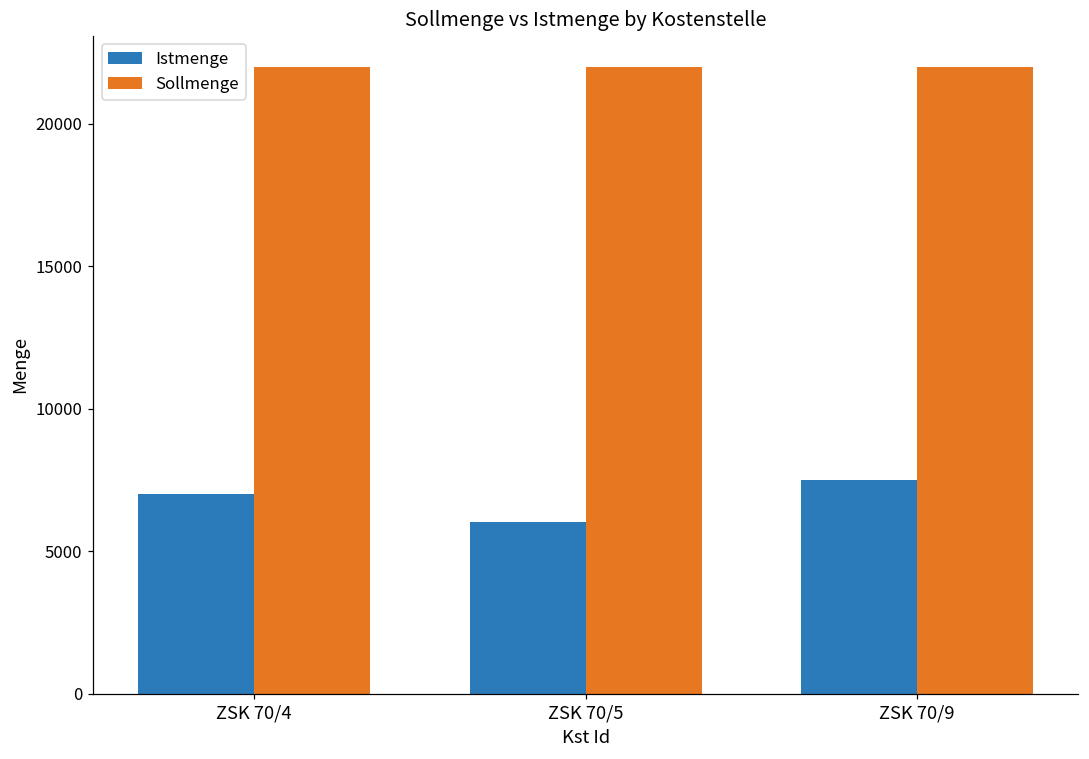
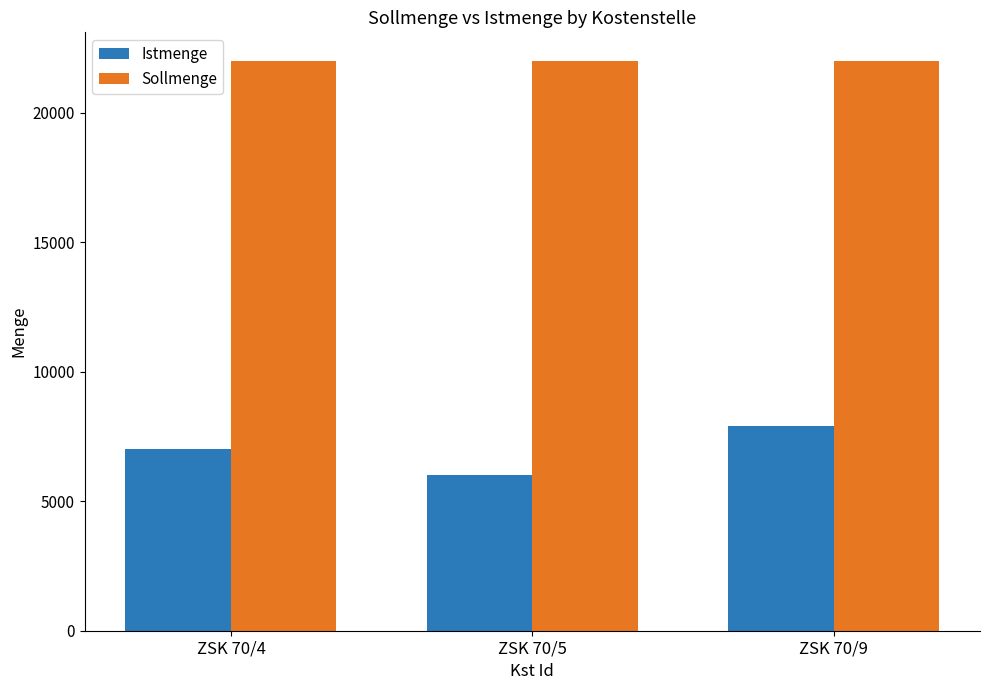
  {
    "Istmenge": {
      "ZSK 70/4": 7000,
      "ZSK 70/5": 6000,
-     "ZSK 70/9": 7500
+     "ZSK 70/9": 7900
    },
    "Sollmenge": {
      "ZSK 70/4": 22000,
      "ZSK 70/5": 22000,
      "ZSK 70/9": 22000
    }
  }
